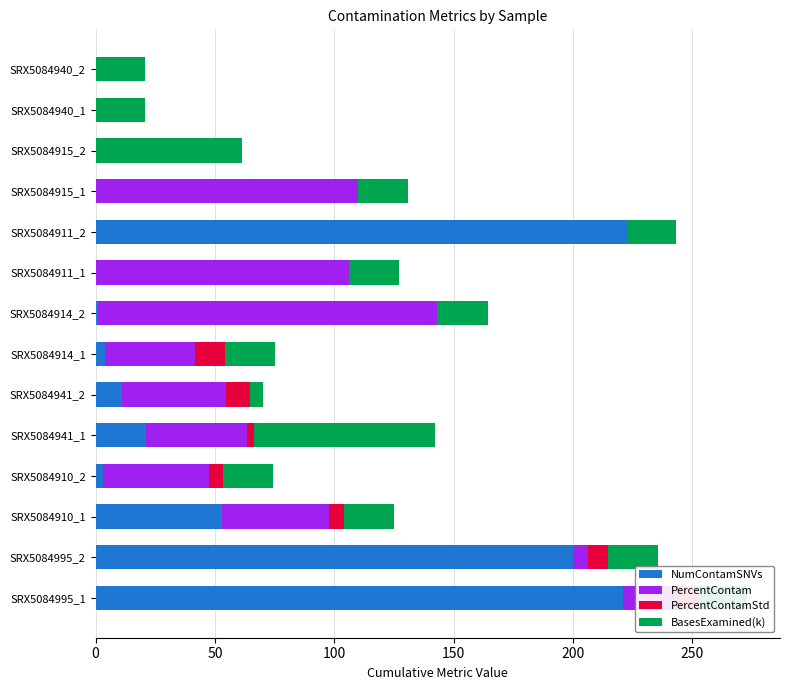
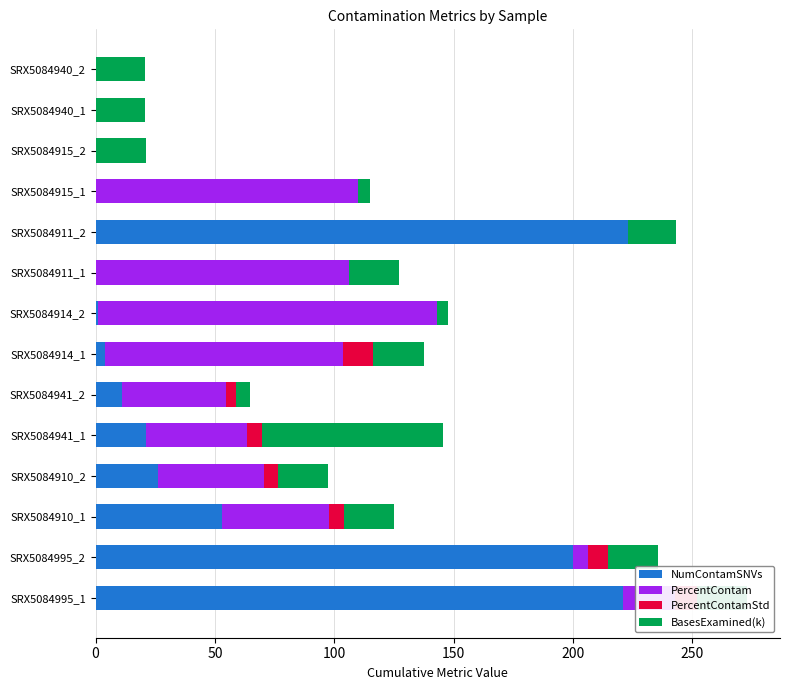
  {
    "NumContamSNVs": {
      "SRX5084940_2": 0,
      "SRX5084940_1": 0,
      "SRX5084915_2": 0,
      "SRX5084915_1": 0,
      "SRX5084911_2": 223,
      "SRX5084911_1": 0,
      "SRX5084914_1": 4,
      "SRX5084941_2": 11,
      "SRX5084941_1": 21,
-     "SRX5084910_2": 3,
+     "SRX5084910_2": 26,
      "SRX5084910_1": 53,
      "SRX5084995_2": 200,
      "SRX5084995_1": 221
    },
    "PercentContam": {
      "SRX5084940_2": 0,
      "SRX5084940_1": 0,
      "SRX5084915_2": 0,
      "SRX5084915_1": 110,
      "SRX5084911_2": 0,
      "SRX5084911_1": 106,
      "SRX5084914_2": 142,
-     "SRX5084914_1": 38,
+     "SRX5084914_1": 100,
      "SRX5084941_2": 44,
      "SRX5084941_1": 43,
      "SRX5084910_2": 45,
      "SRX5084910_1": 45,
      "SRX5084995_2": 6
    },
    "PercentContamStd": {
      "SRX5084940_2": 0,
      "SRX5084940_1": 0,
      "SRX5084915_2": 0,
      "SRX5084915_1": 0,
      "SRX5084911_2": 0,
      "SRX5084911_1": 0,
      "SRX5084914_2": 0,
      "SRX5084914_1": 13,
-     "SRX5084941_2": 10,
-     "SRX5084941_1": 3,
+     "SRX5084941_2": 4,
+     "SRX5084941_1": 6,
      "SRX5084910_2": 6,
      "SRX5084910_1": 6,
      "SRX5084995_2": 8
    },
    "BasesExamined(k)": {
      "SRX5084940_2": 21,
      "SRX5084940_1": 21,
-     "SRX5084915_2": 62,
-     "SRX5084915_1": 21,
+     "SRX5084915_2": 21,
+     "SRX5084915_1": 5,
      "SRX5084911_2": 20,
      "SRX5084911_1": 21,
-     "SRX5084914_2": 21,
+     "SRX5084914_2": 5,
      "SRX5084914_1": 21,
      "SRX5084941_2": 6,
      "SRX5084941_1": 76,
      "SRX5084910_2": 21,
      "SRX5084910_1": 21,
      "SRX5084995_2": 21
    }
  }
